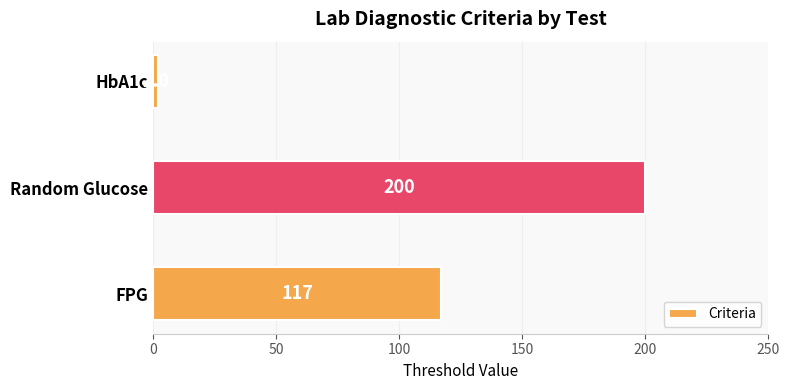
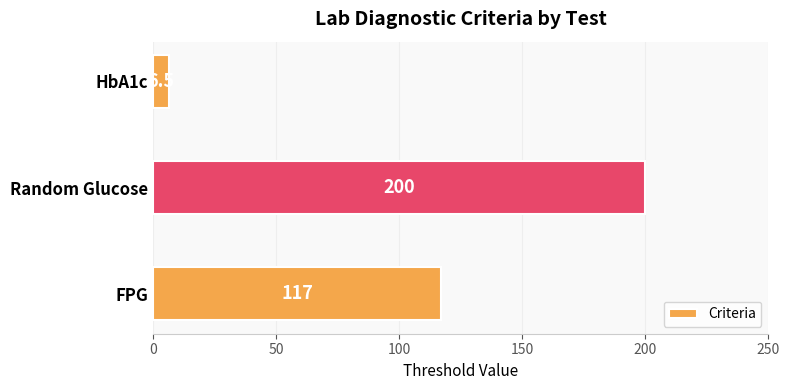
  {
-   "HbA1c": 2
+   "HbA1c": 7
  }
